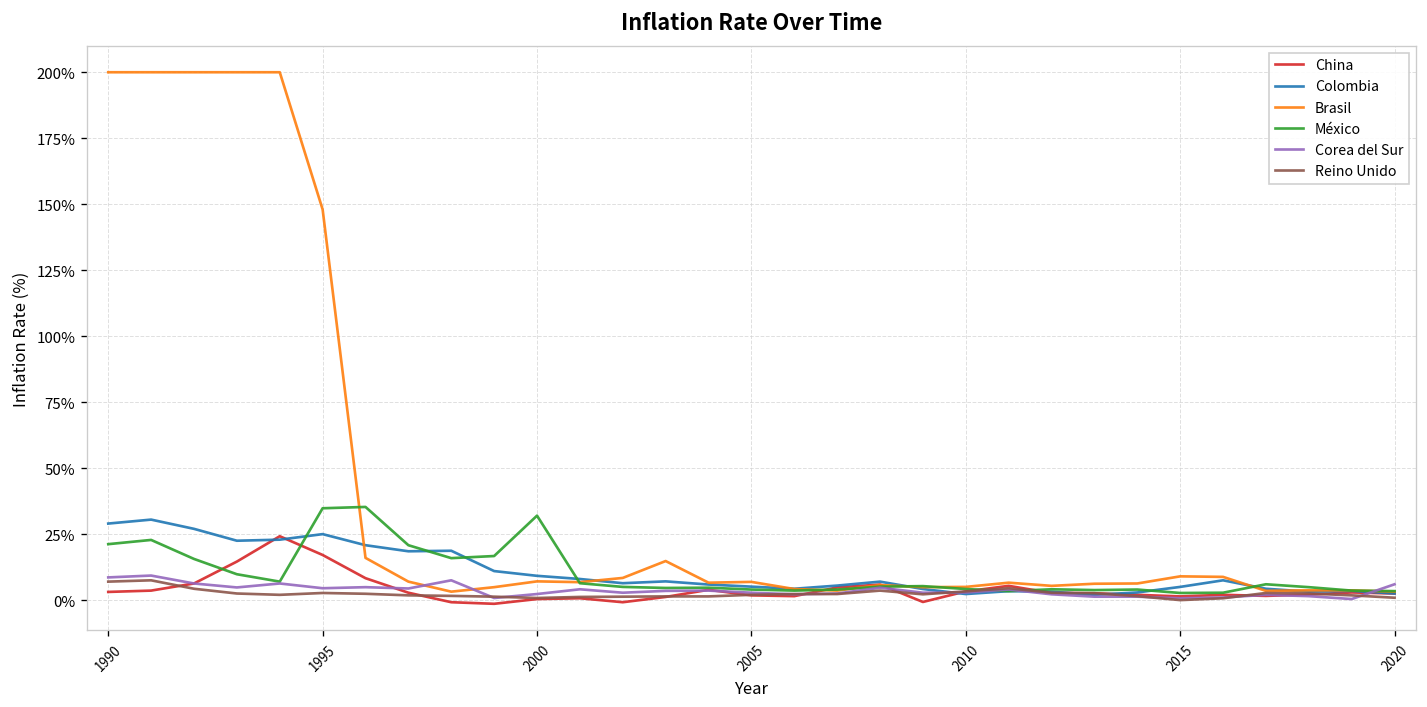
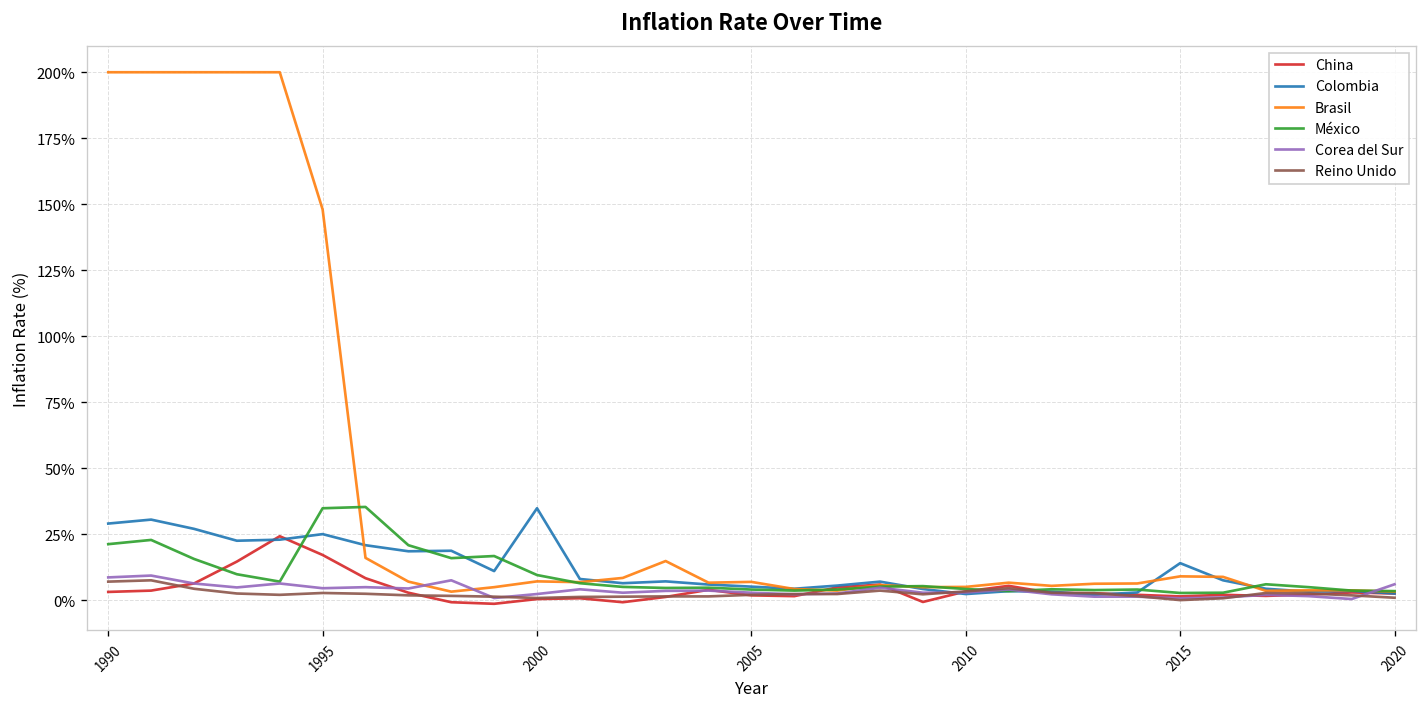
  {
    "China": {
      "1990": "3%",
      "1995": "17%"
    },
    "Colombia": {
      "1990": "29%",
      "1995": "25%",
-     "2000": "9%",
-     "2015": "5%"
+     "2000": "35%",
+     "2015": "14%"
    },
    "Brasil": {
      "1990": "200%",
      "1995": "148%",
      "2000": "7%",
      "2005": "7%",
      "2015": "9%"
    },
    "México": {
      "1990": "21%",
      "1995": "35%",
-     "2000": "32%",
+     "2000": "10%",
      "2015": "3%"
    },
    "Corea del Sur": {
      "1990": "9%",
      "1995": "5%",
      "2000": "2%",
      "2020": "6%"
    },
    "Reino Unido": {
      "1990": "7%",
      "1995": "3%",
      "2020": "1%"
    }
  }
